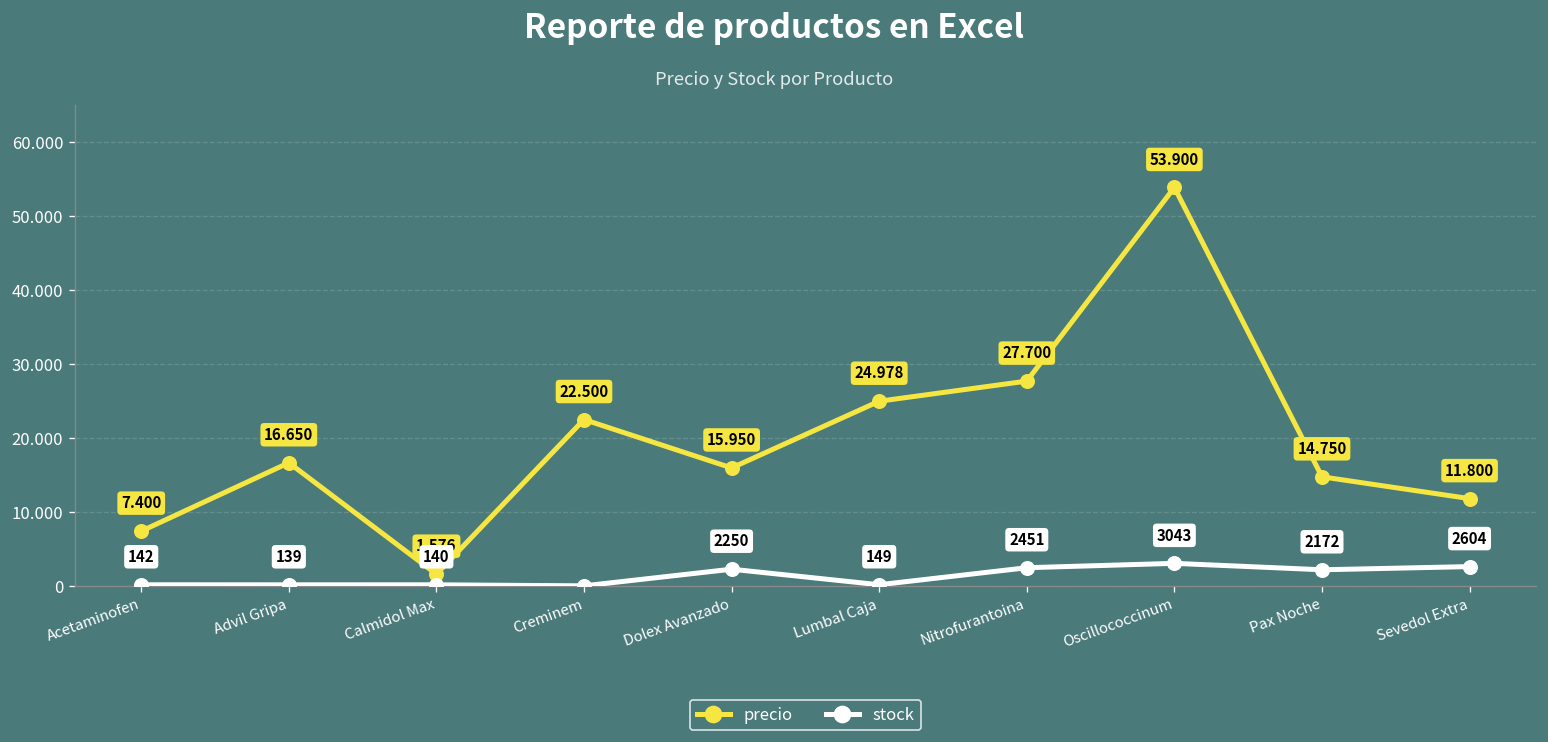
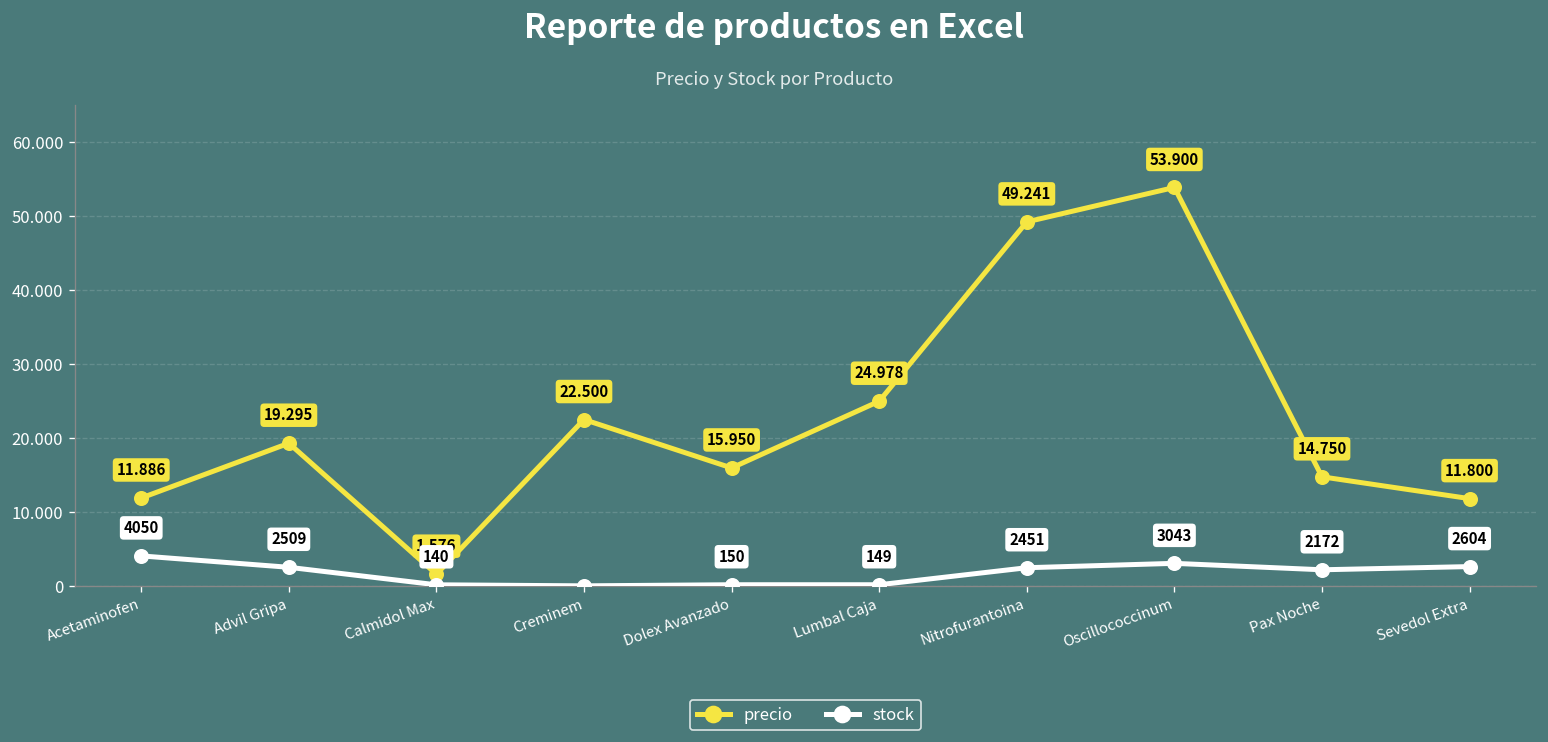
  {
    "precio": {
-     "Acetaminofen": 7.400,
-     "Advil Gripa": 16.650,
-     "Nitrofurantoina": 27.700
+     "Acetaminofen": 11.886,
+     "Advil Gripa": 19.295,
+     "Nitrofurantoina": 49.241
    },
    "stock": {
-     "Acetaminofen": 142,
-     "Advil Gripa": 139,
-     "Dolex Avanzado": 2250
+     "Acetaminofen": 4050,
+     "Advil Gripa": 2509,
+     "Dolex Avanzado": 150
    }
  }
